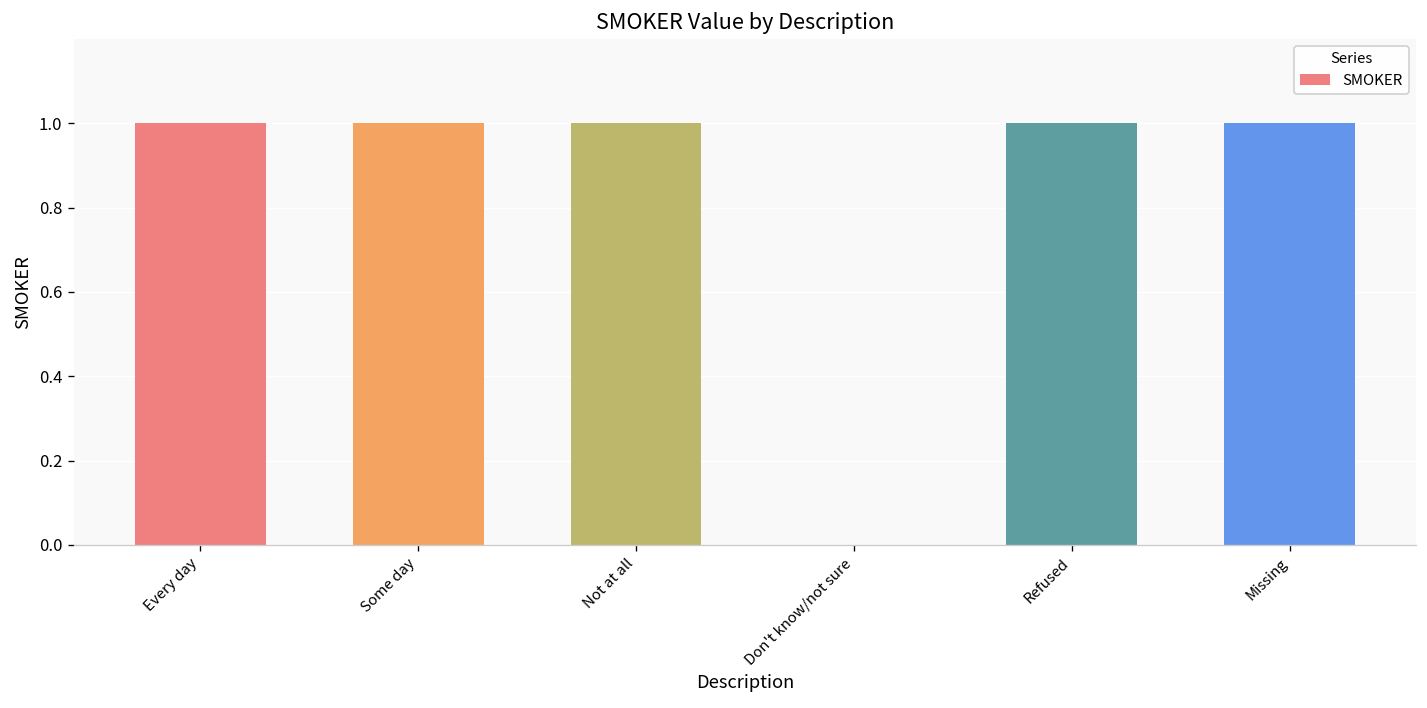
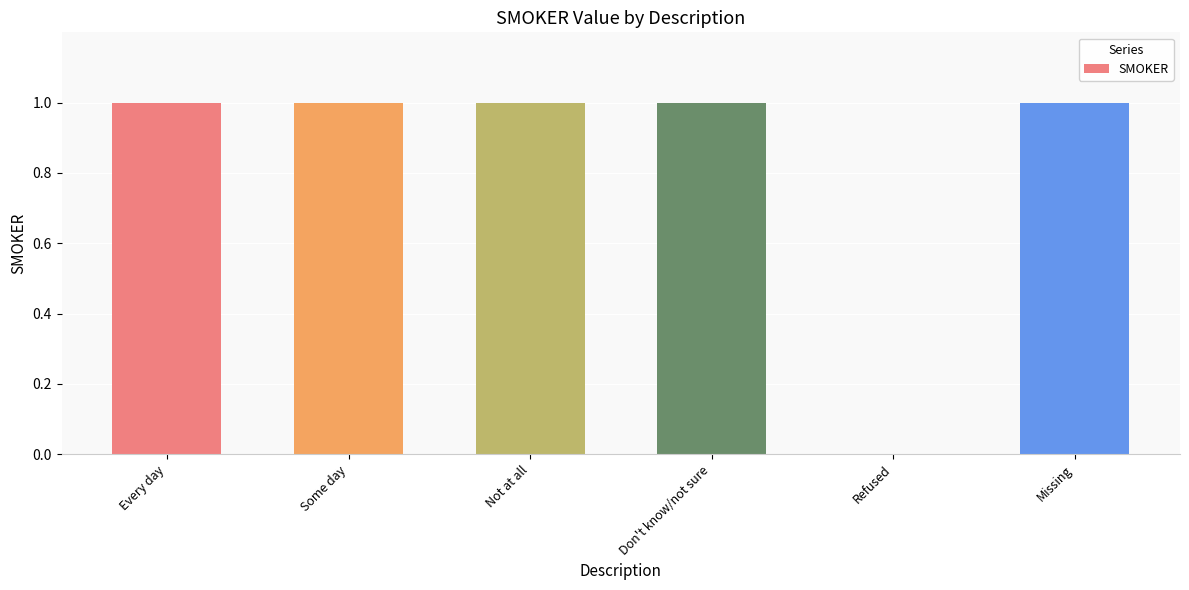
  {
    "Every day": 1,
    "Some day": 1,
    "Not at all": 1,
-   "Don't know/not sure": 0,
-   "Refused": 1,
+   "Don't know/not sure": 1,
+   "Refused": 0,
    "Missing": 1
  }
